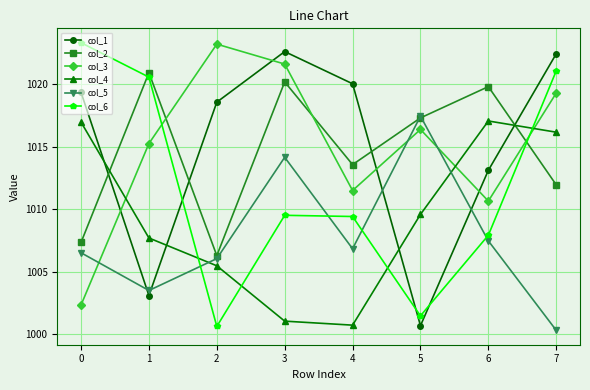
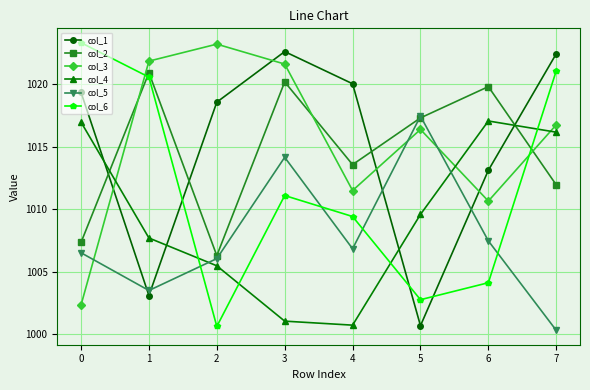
  {
    "col_3": {
      "0": 1002.3,
-     "1": 1015.3,
+     "1": 1021.9,
      "2": 1023.2,
      "3": 1021.6,
      "4": 1011.5,
      "5": 1016.4,
      "6": 1010.7,
-     "7": 1019.3
+     "7": 1016.8
    },
    "col_6": {
      "1": 1020.6,
      "2": 1000.6,
-     "3": 1009.5,
+     "3": 1011.1,
      "4": 1009.4,
-     "5": 1001.5,
-     "6": 1007.9,
+     "5": 1002.8,
+     "6": 1004.1,
      "7": 1021.1
    }
  }
